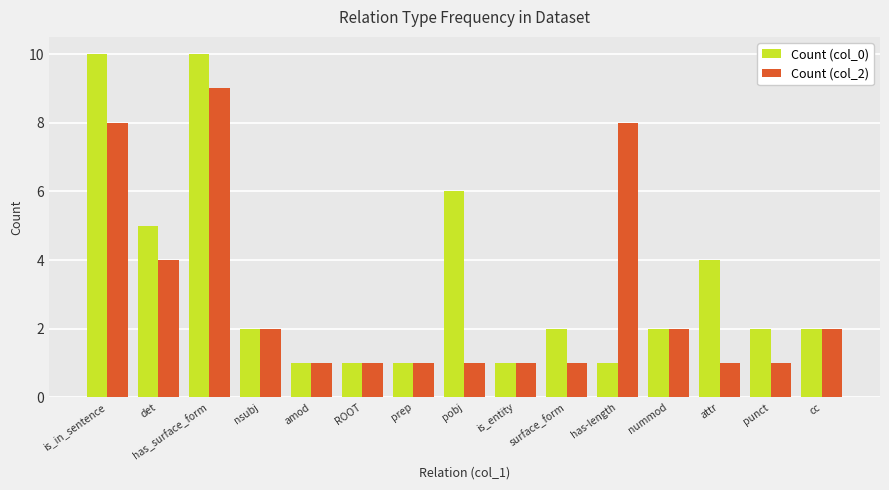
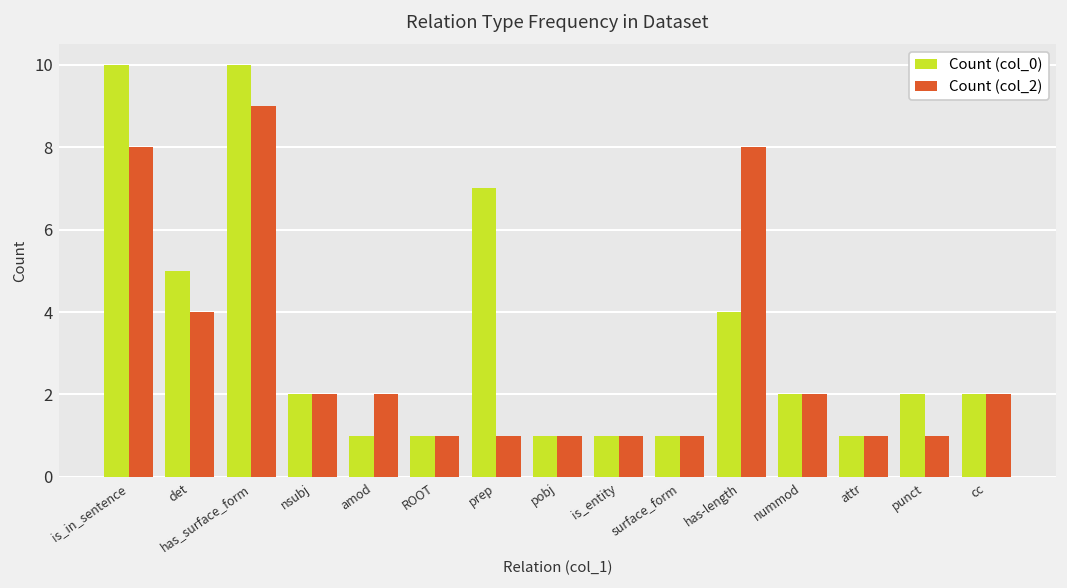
  {
    "Count (col_0)": {
      "is_in_sentence": 10,
      "det": 5,
      "has_surface_form": 10,
      "nsubj": 2,
      "amod": 1,
      "ROOT": 1,
-     "prep": 1,
-     "pobj": 6,
+     "prep": 7,
+     "pobj": 1,
      "is_entity": 1,
-     "surface_form": 2,
-     "has-length": 1,
+     "surface_form": 1,
+     "has-length": 4,
      "nummod": 2,
-     "attr": 4,
+     "attr": 1,
      "punct": 2,
      "cc": 2
    },
    "Count (col_2)": {
      "is_in_sentence": 8,
      "det": 4,
      "has_surface_form": 9,
      "nsubj": 2,
-     "amod": 1,
+     "amod": 2,
      "ROOT": 1,
      "prep": 1,
      "pobj": 1,
      "is_entity": 1,
      "surface_form": 1,
      "has-length": 8,
      "nummod": 2,
      "attr": 1,
      "punct": 1,
      "cc": 2
    }
  }
